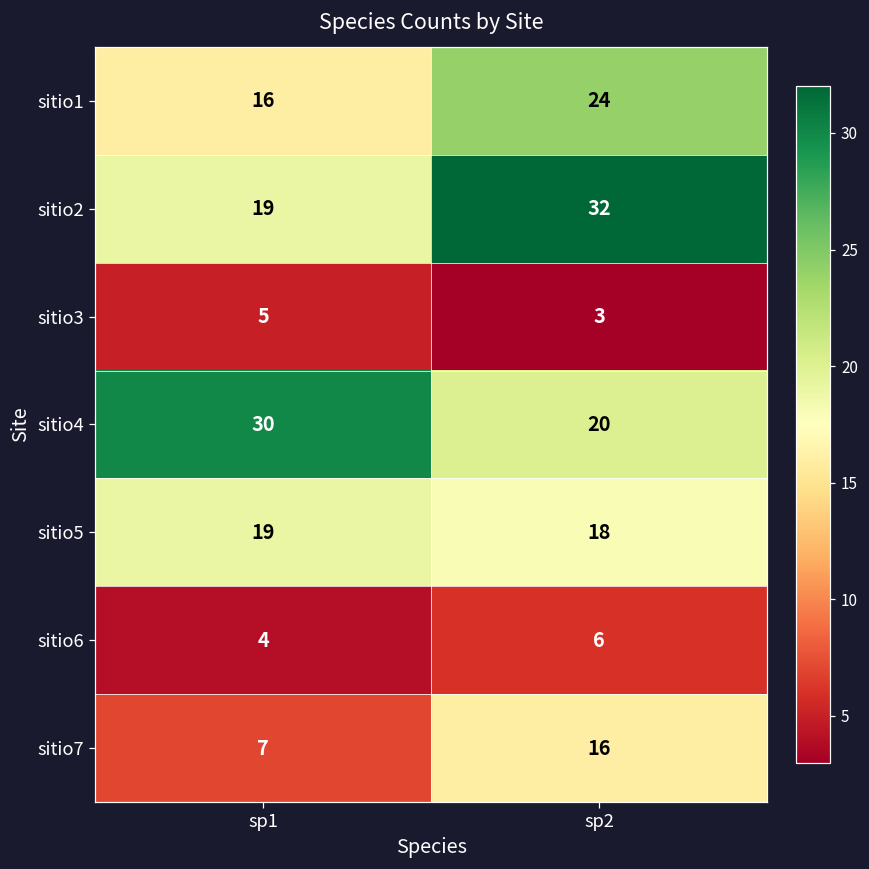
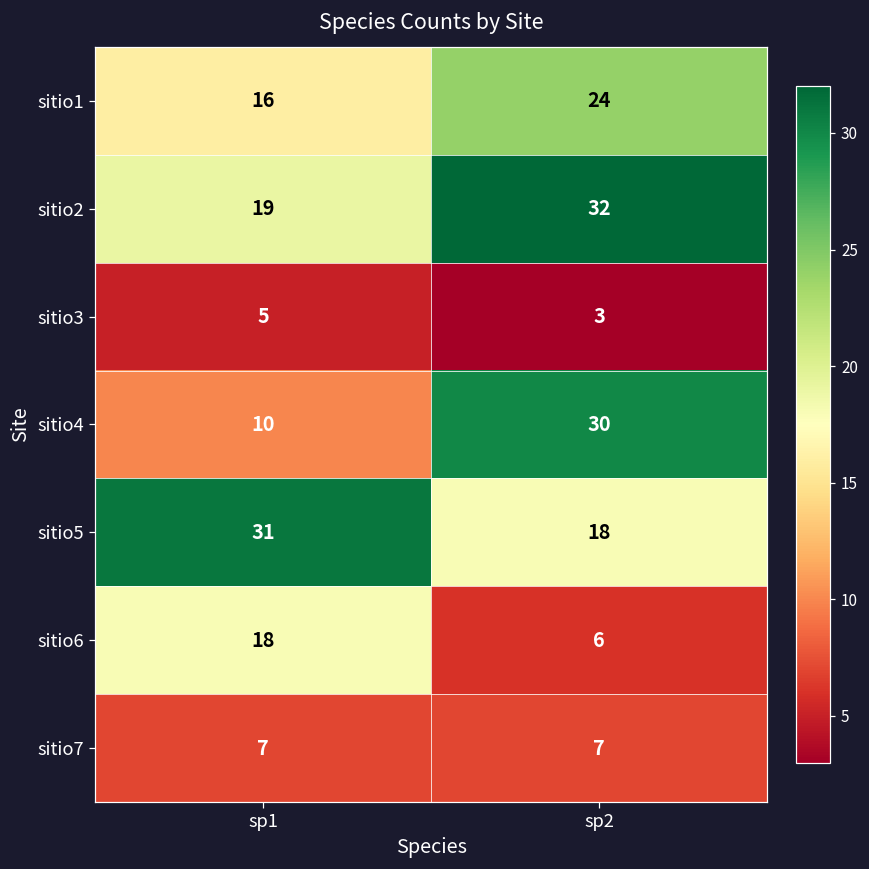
  {
    "sitio1": {
      "sp1": 16,
      "sp2": 24
    },
    "sitio2": {
      "sp1": 19,
      "sp2": 32
    },
    "sitio3": {
      "sp1": 5,
      "sp2": 3
    },
    "sitio4": {
-     "sp1": 30,
-     "sp2": 20
+     "sp1": 10,
+     "sp2": 30
    },
    "sitio5": {
-     "sp1": 19,
+     "sp1": 31,
      "sp2": 18
    },
    "sitio6": {
-     "sp1": 4,
+     "sp1": 18,
      "sp2": 6
    },
    "sitio7": {
      "sp1": 7,
-     "sp2": 16
+     "sp2": 7
    }
  }
